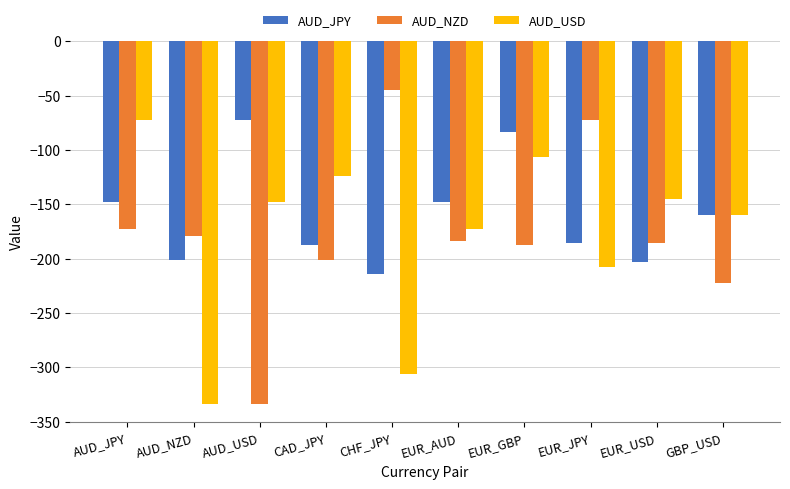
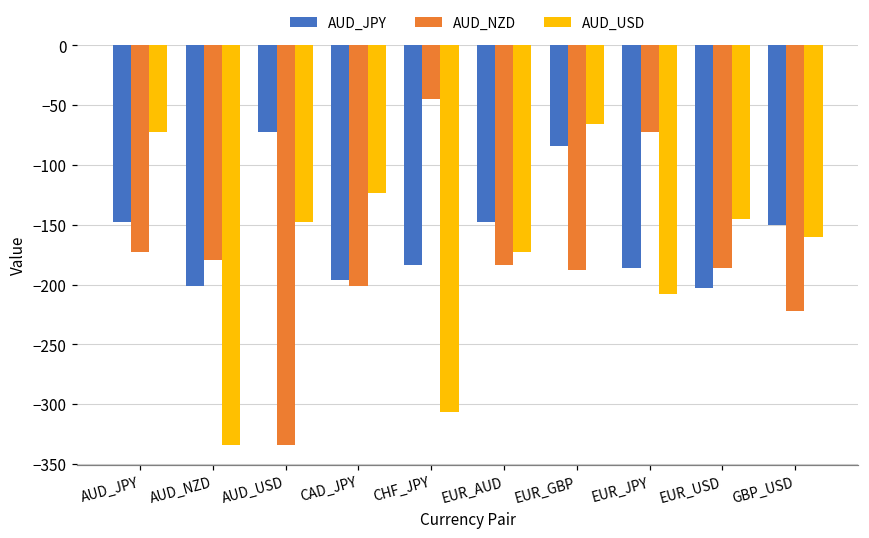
  {
    "AUD_JPY": {
      "AUD_JPY": -148,
      "AUD_NZD": -201,
      "AUD_USD": -72,
-     "CAD_JPY": -187,
-     "CHF_JPY": -214,
+     "CAD_JPY": -196,
+     "CHF_JPY": -184,
      "EUR_AUD": -148,
      "EUR_GBP": -84,
      "EUR_JPY": -186,
      "EUR_USD": -203,
-     "GBP_USD": -160
+     "GBP_USD": -150
    },
    "AUD_NZD": {
      "AUD_JPY": -173,
      "AUD_NZD": -179,
      "AUD_USD": -334,
      "CAD_JPY": -201,
      "CHF_JPY": -45,
      "EUR_AUD": -184,
      "EUR_GBP": -187,
      "EUR_JPY": -72,
      "EUR_USD": -186,
      "GBP_USD": -222
    },
    "AUD_USD": {
      "AUD_JPY": -72,
      "AUD_NZD": -334,
      "AUD_USD": -148,
      "CAD_JPY": -124,
      "CHF_JPY": -306,
      "EUR_AUD": -173,
-     "EUR_GBP": -106,
+     "EUR_GBP": -66,
      "EUR_JPY": -208,
      "EUR_USD": -145,
      "GBP_USD": -160
    }
  }
